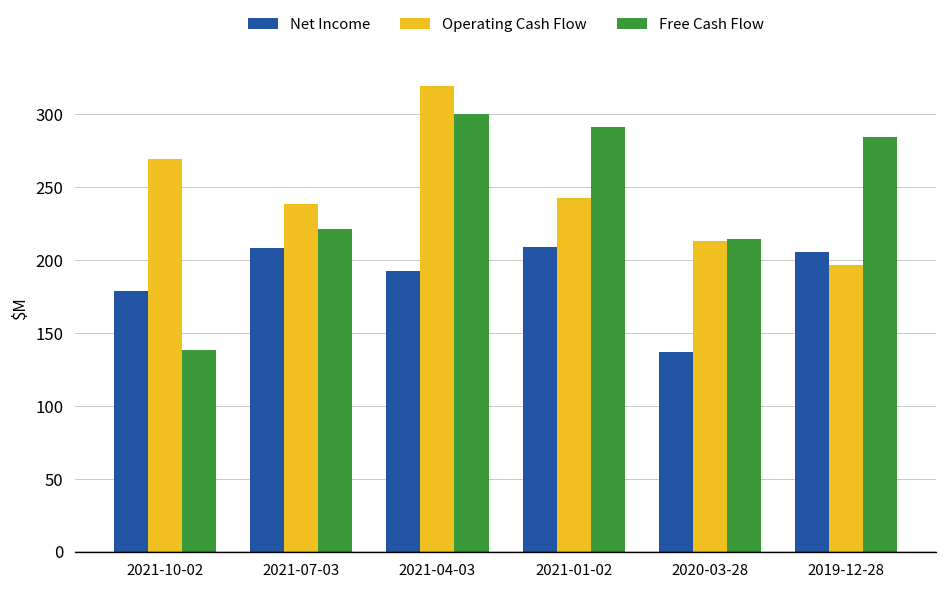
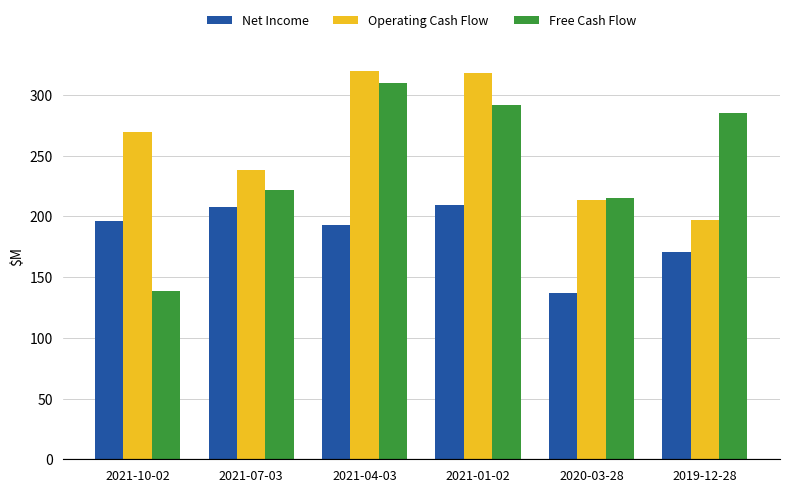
  {
    "Net Income": {
-     "2021-10-02": 179,
+     "2021-10-02": 196,
      "2021-07-03": 208,
      "2021-04-03": 193,
      "2021-01-02": 209,
      "2020-03-28": 137,
-     "2019-12-28": 206
+     "2019-12-28": 171
    },
    "Operating Cash Flow": {
      "2021-10-02": 270,
      "2021-07-03": 238,
      "2021-04-03": 319,
-     "2021-01-02": 243,
+     "2021-01-02": 318,
      "2020-03-28": 213,
      "2019-12-28": 197
    },
    "Free Cash Flow": {
      "2021-10-02": 139,
      "2021-07-03": 221,
-     "2021-04-03": 300,
+     "2021-04-03": 310,
      "2021-01-02": 292,
      "2020-03-28": 215,
      "2019-12-28": 285
    }
  }
